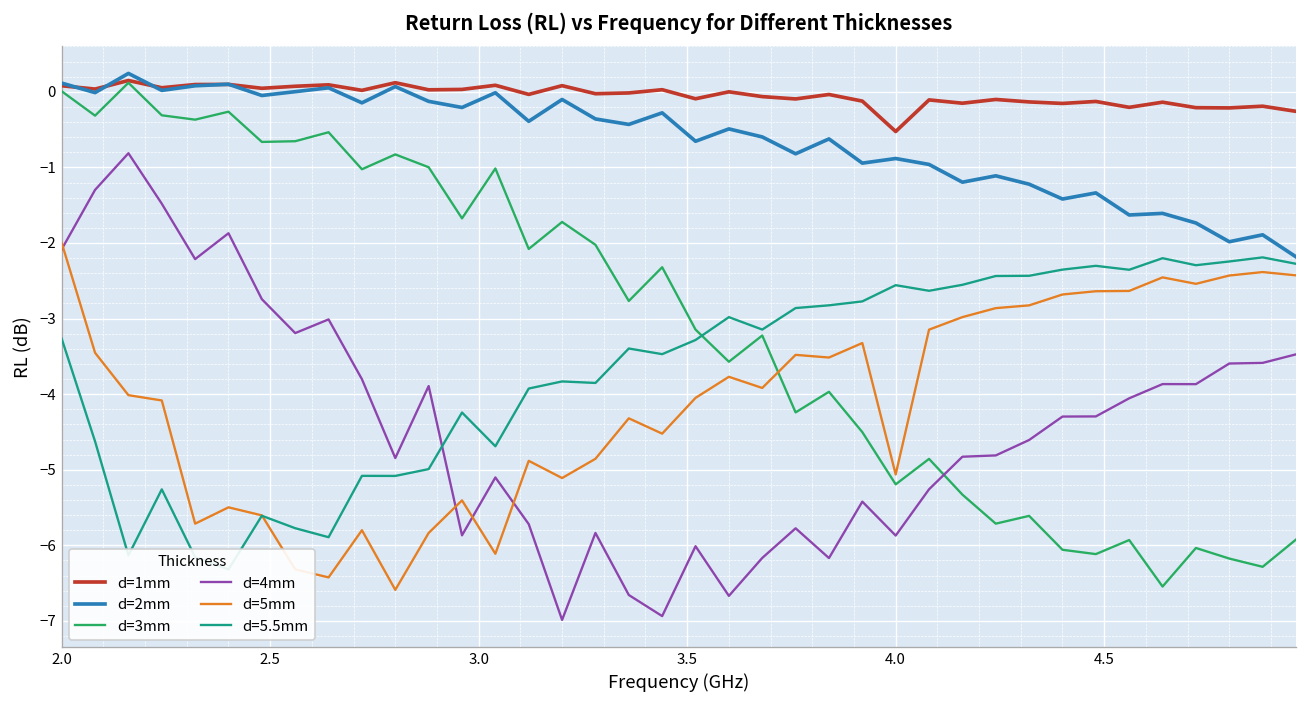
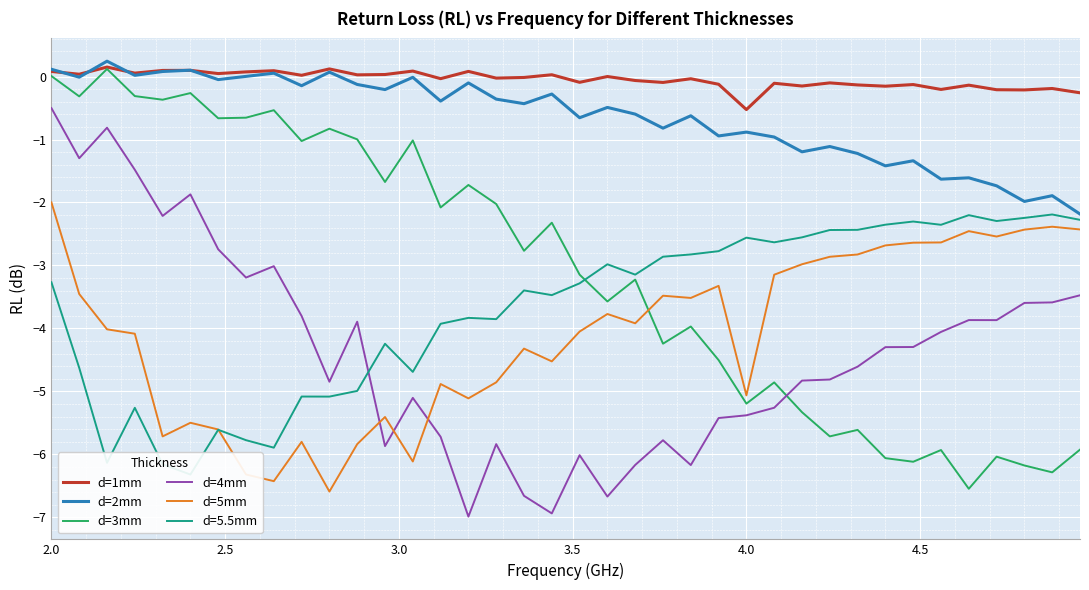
  {
    "d=1mm": {
      "4.0": -0.5
    },
    "d=2mm": {
      "4.0": -0.9
    },
    "d=4mm": {
-     "2.0": -2.1,
-     "4.0": -5.9
+     "2.0": -0.5,
+     "4.0": -5.4
    },
    "d=5mm": {
      "2.0": -2.0,
      "4.0": -5.1
    }
  }
